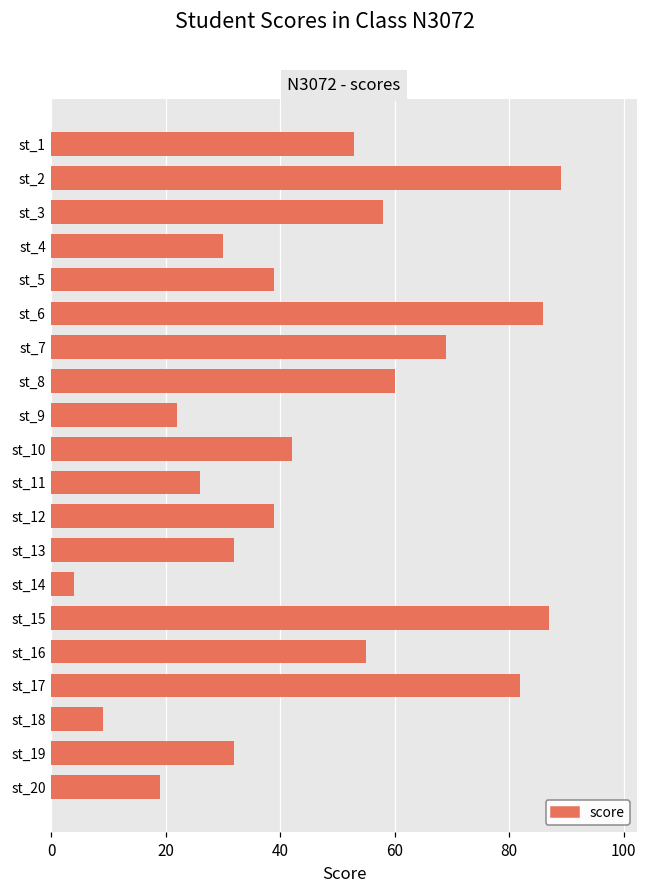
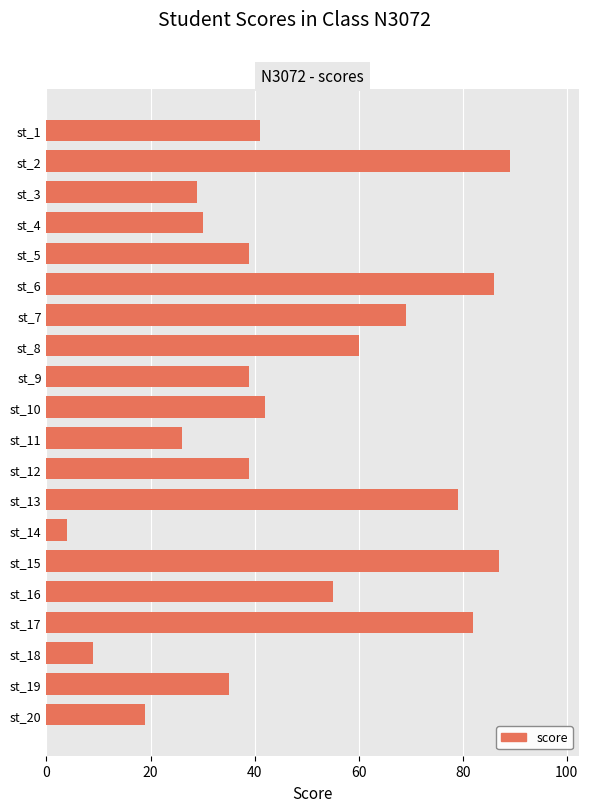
  {
-   "st_1": 53,
+   "st_1": 41,
    "st_2": 89,
-   "st_3": 58,
+   "st_3": 29,
    "st_4": 30,
    "st_5": 39,
    "st_6": 86,
    "st_7": 69,
    "st_8": 60,
-   "st_9": 22,
+   "st_9": 39,
    "st_10": 42,
    "st_11": 26,
    "st_12": 39,
-   "st_13": 32,
+   "st_13": 79,
    "st_14": 4,
    "st_15": 87,
    "st_16": 55,
    "st_17": 82,
    "st_18": 9,
-   "st_19": 32,
+   "st_19": 35,
    "st_20": 19
  }
